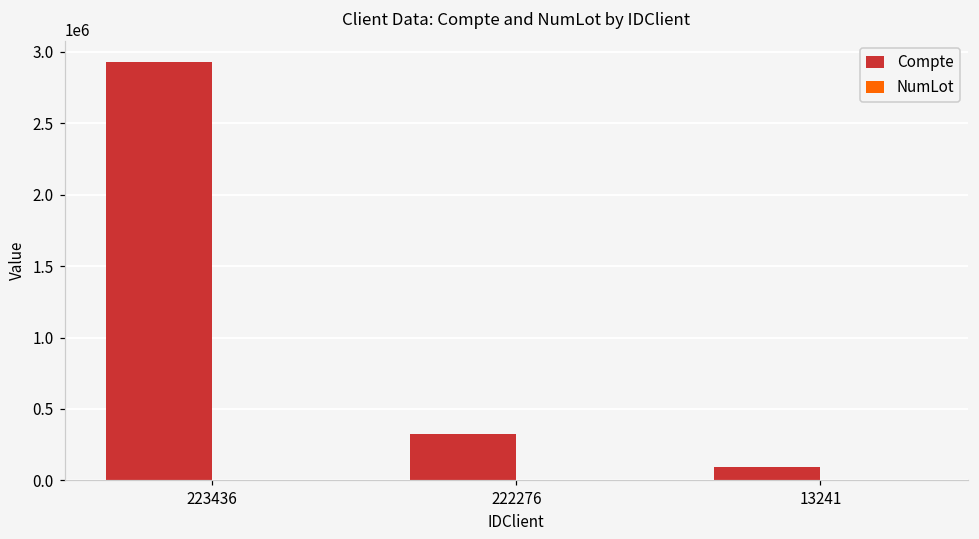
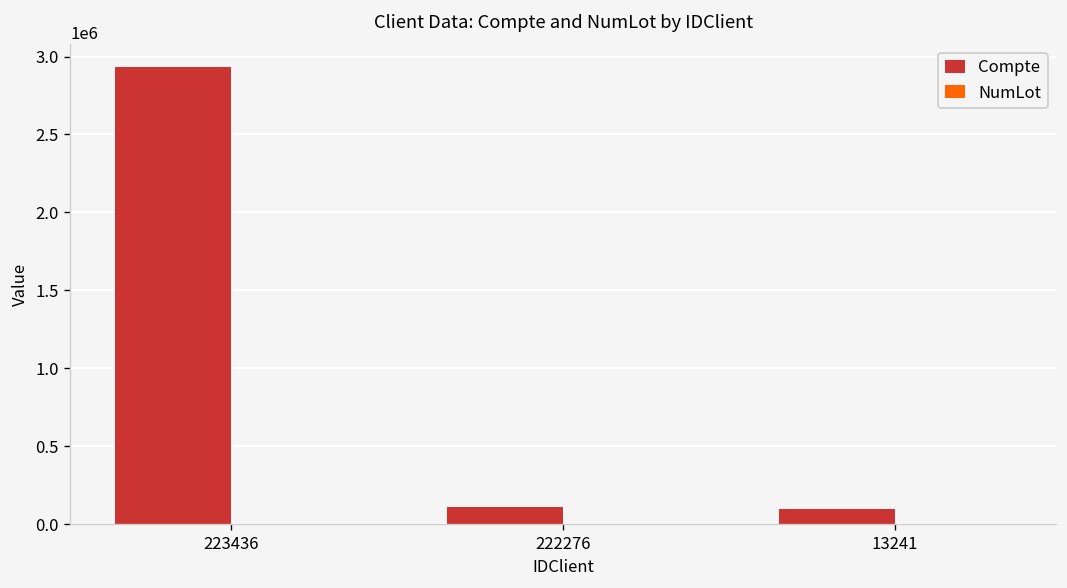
  {
    "Compte": {
      "223436": 2930000,
-     "222276": 320000,
+     "222276": 110000,
      "13241": 90000
    }
  }
